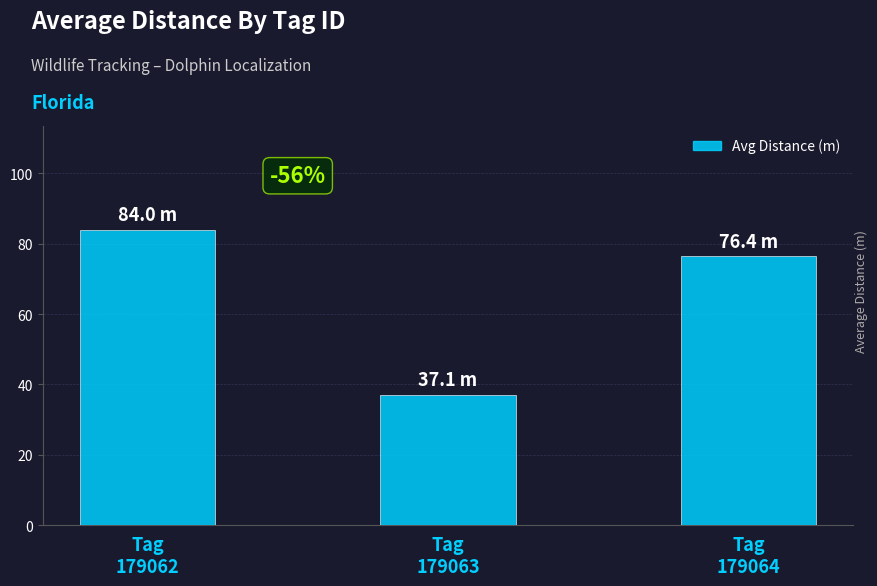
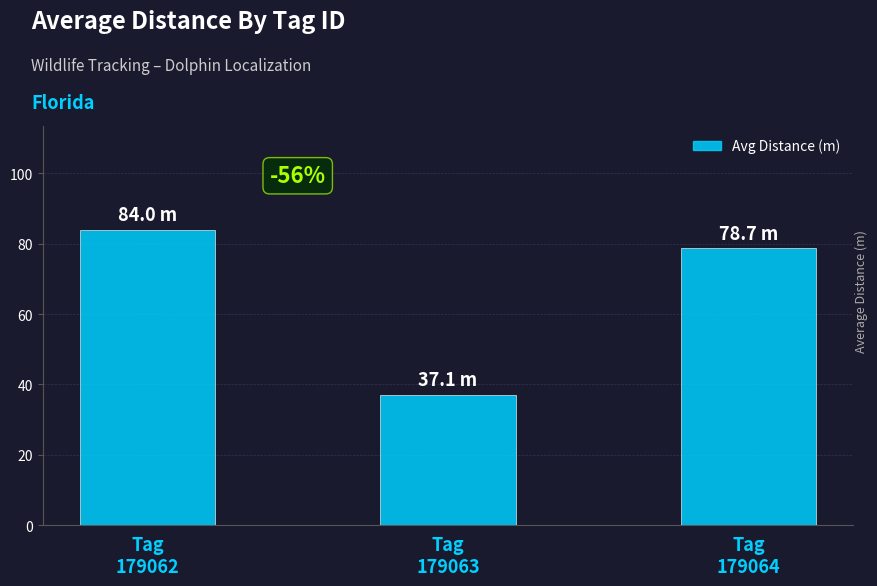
  {
    "Tag 179062": 84.0,
    "Tag 179063": 37.1,
-   "Tag 179064": 76.4
+   "Tag 179064": 78.7
  }
